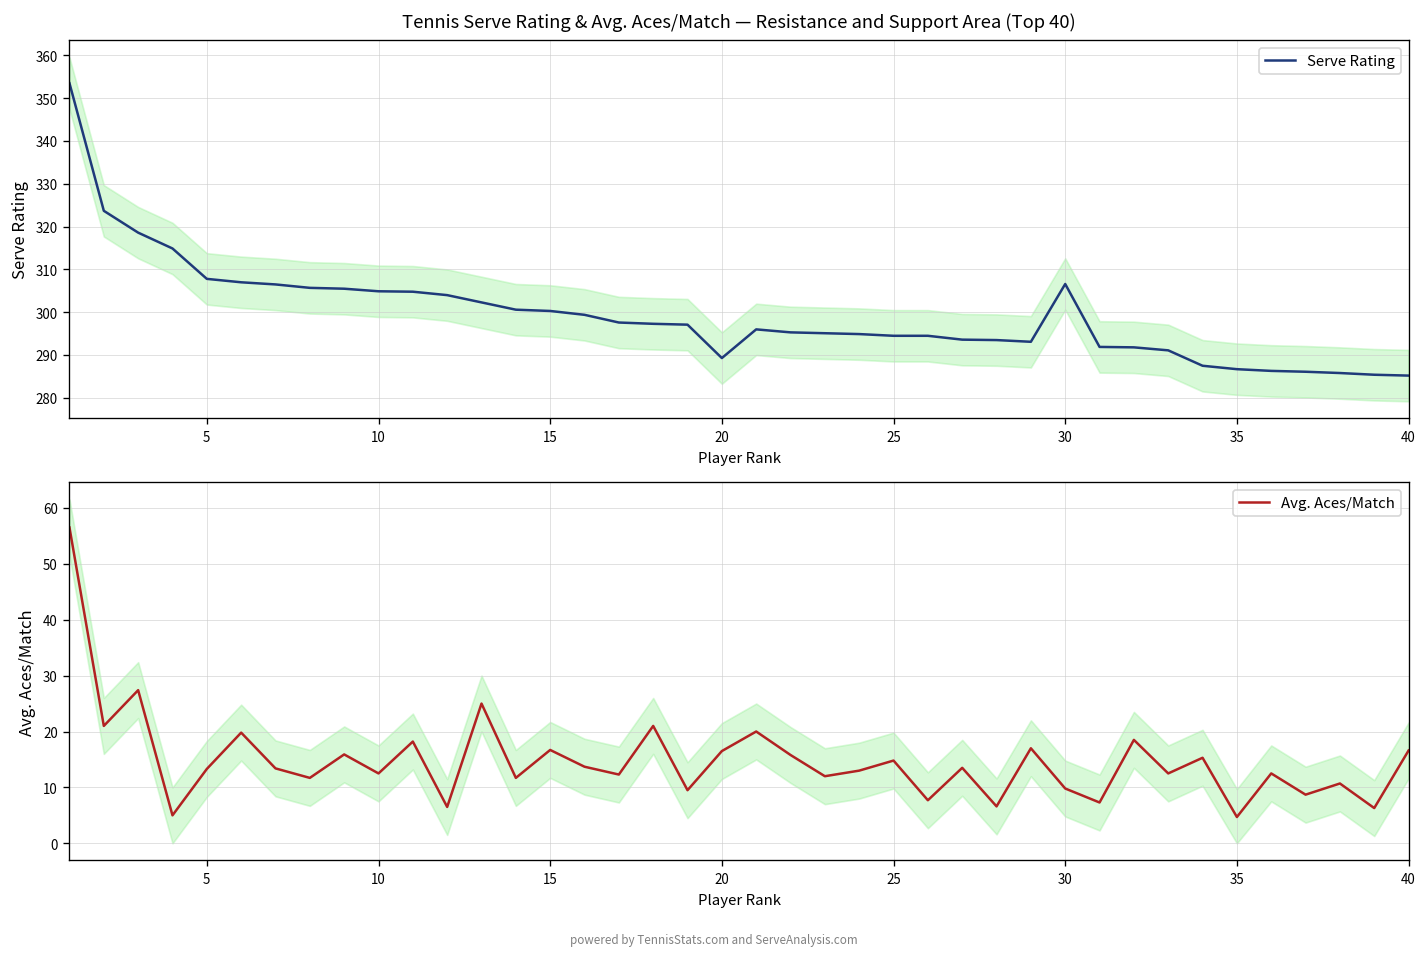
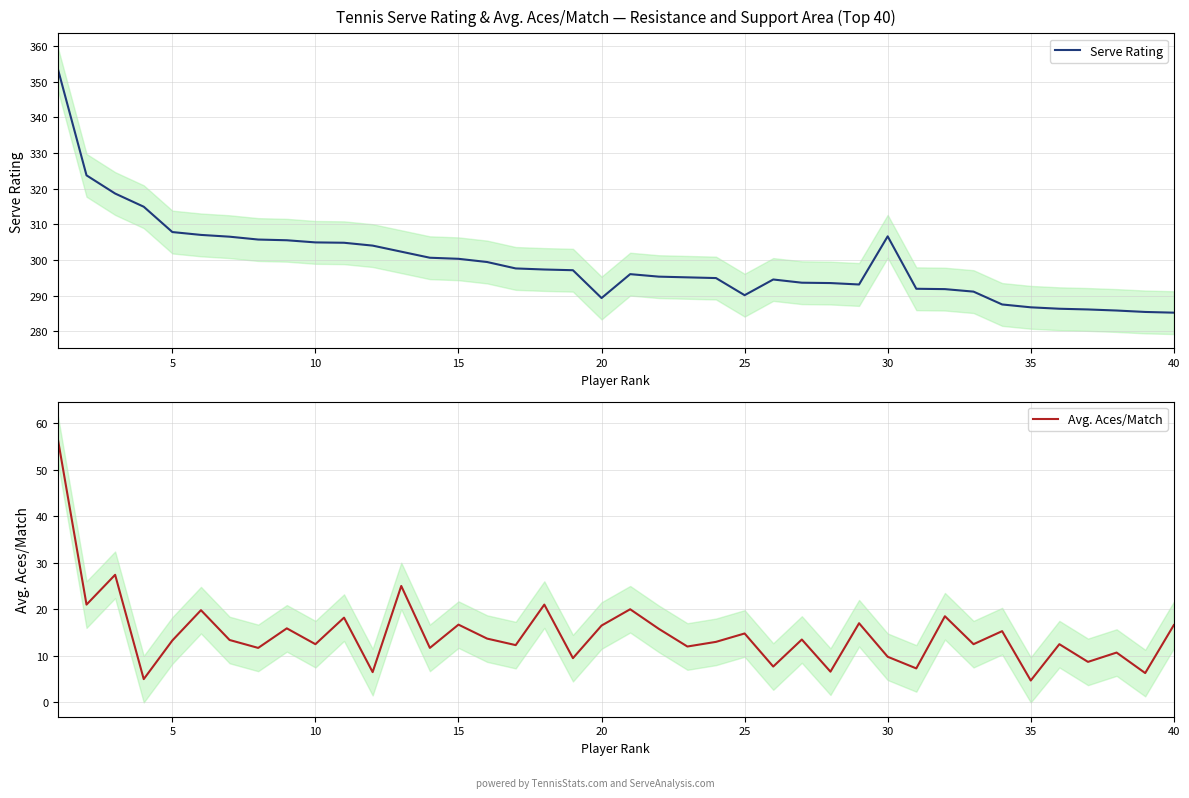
  {
    "Tennis Serve Rating & Avg. Aces/Match — Resistance and Support Area (Top 40)": {
      "Serve Rating": {
        "5": 308,
        "10": 305,
        "15": 300,
        "20": 289,
-       "25": 295,
+       "25": 290,
        "30": 307,
        "35": 287,
        "40": 285
      }
    }
  }
